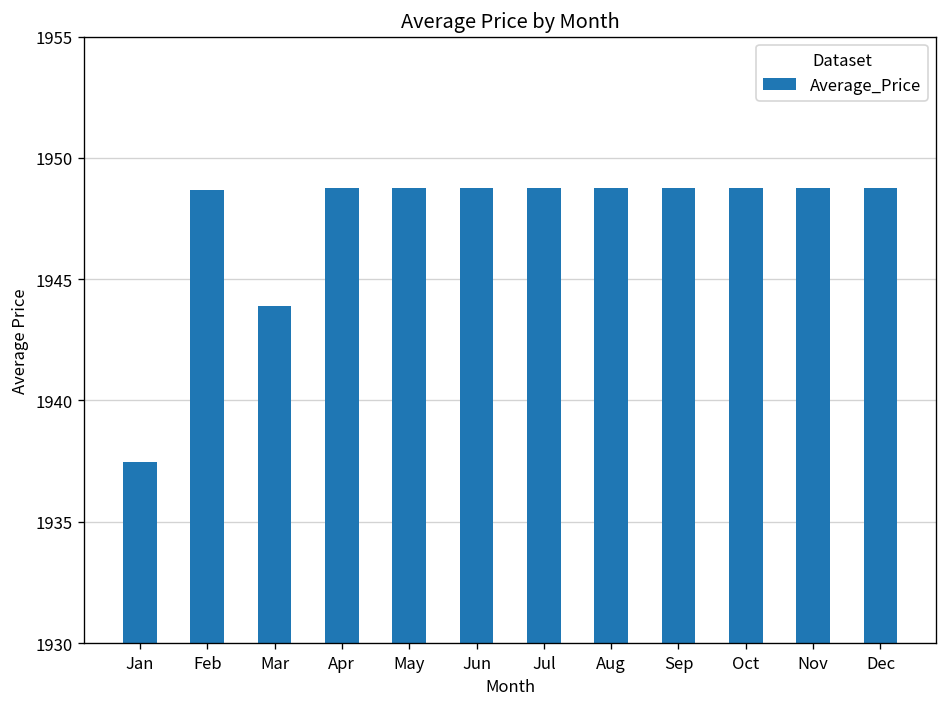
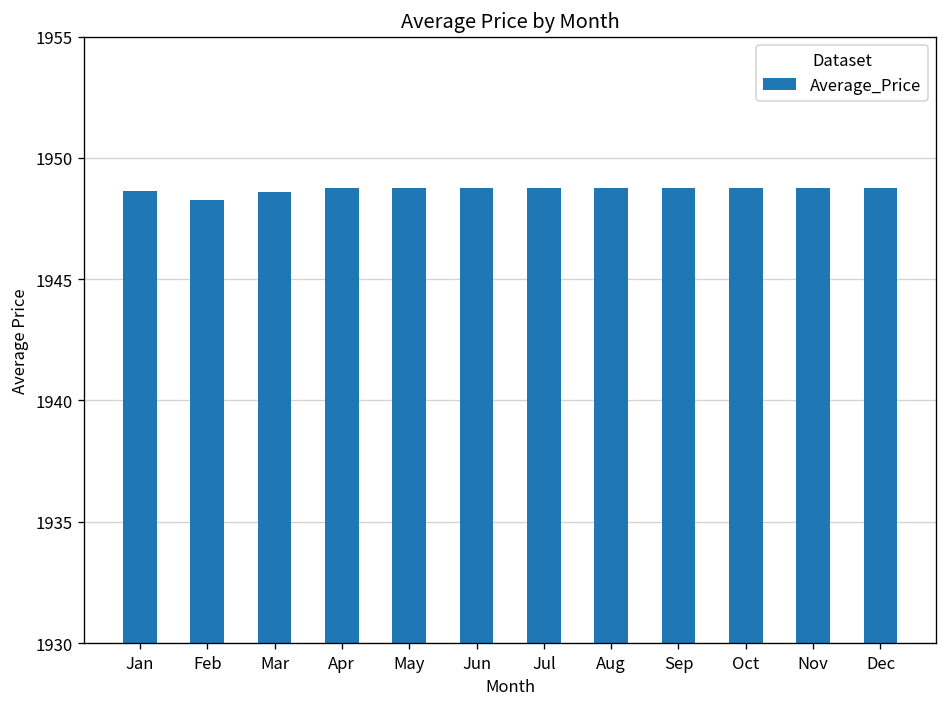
  {
-   "Jan": 1937.4,
-   "Feb": 1948.7,
-   "Mar": 1943.9,
+   "Jan": 1948.6,
+   "Feb": 1948.3,
+   "Mar": 1948.6,
    "Apr": 1948.8,
    "May": 1948.8,
    "Jun": 1948.8,
    "Jul": 1948.8,
    "Aug": 1948.8,
    "Sep": 1948.8,
    "Oct": 1948.8,
    "Nov": 1948.8,
    "Dec": 1948.8
  }
